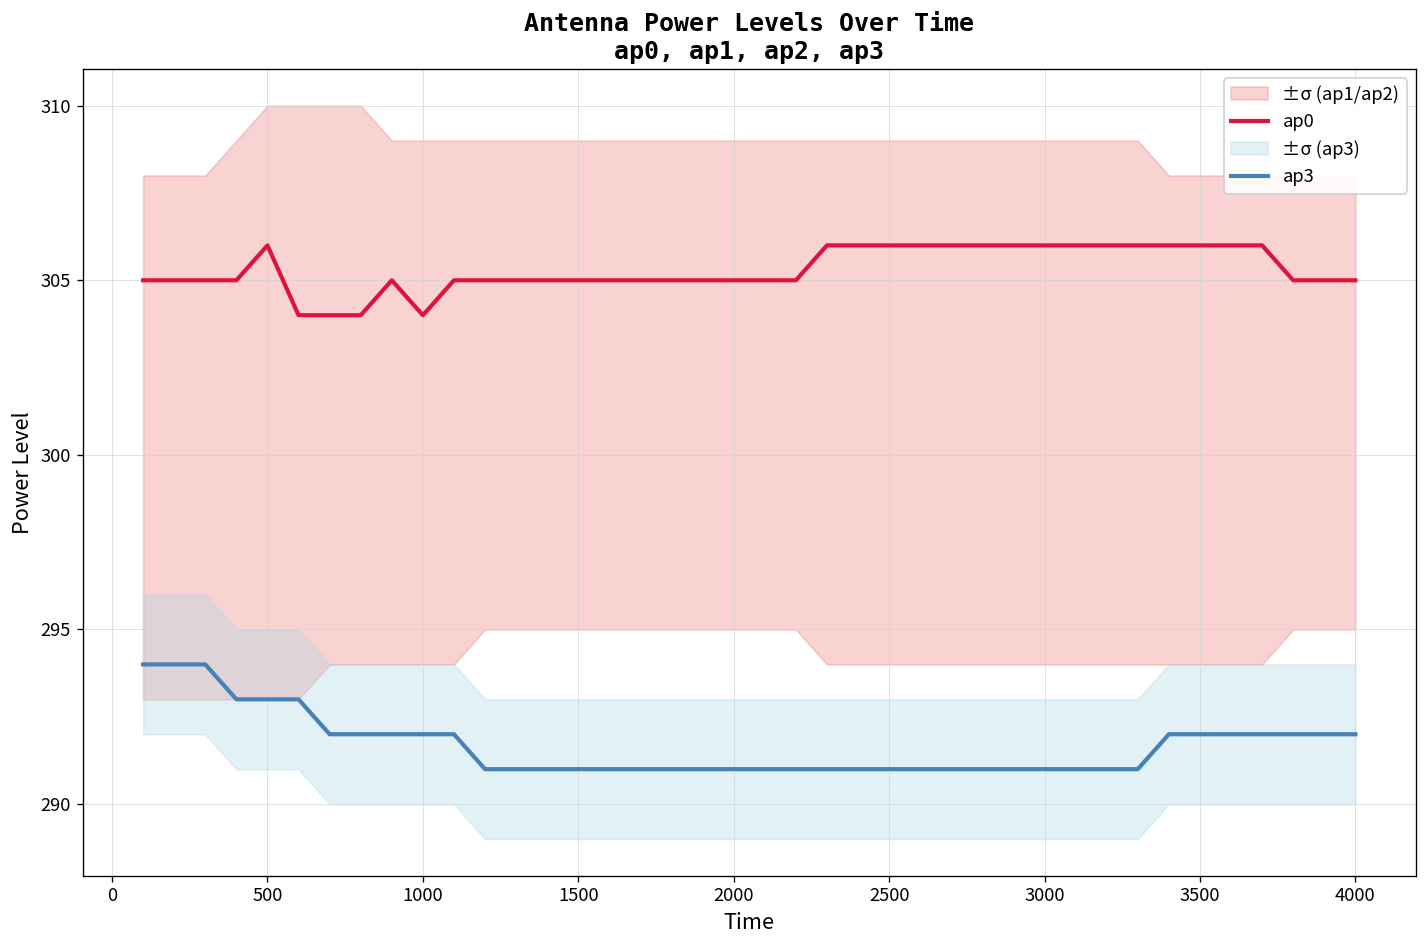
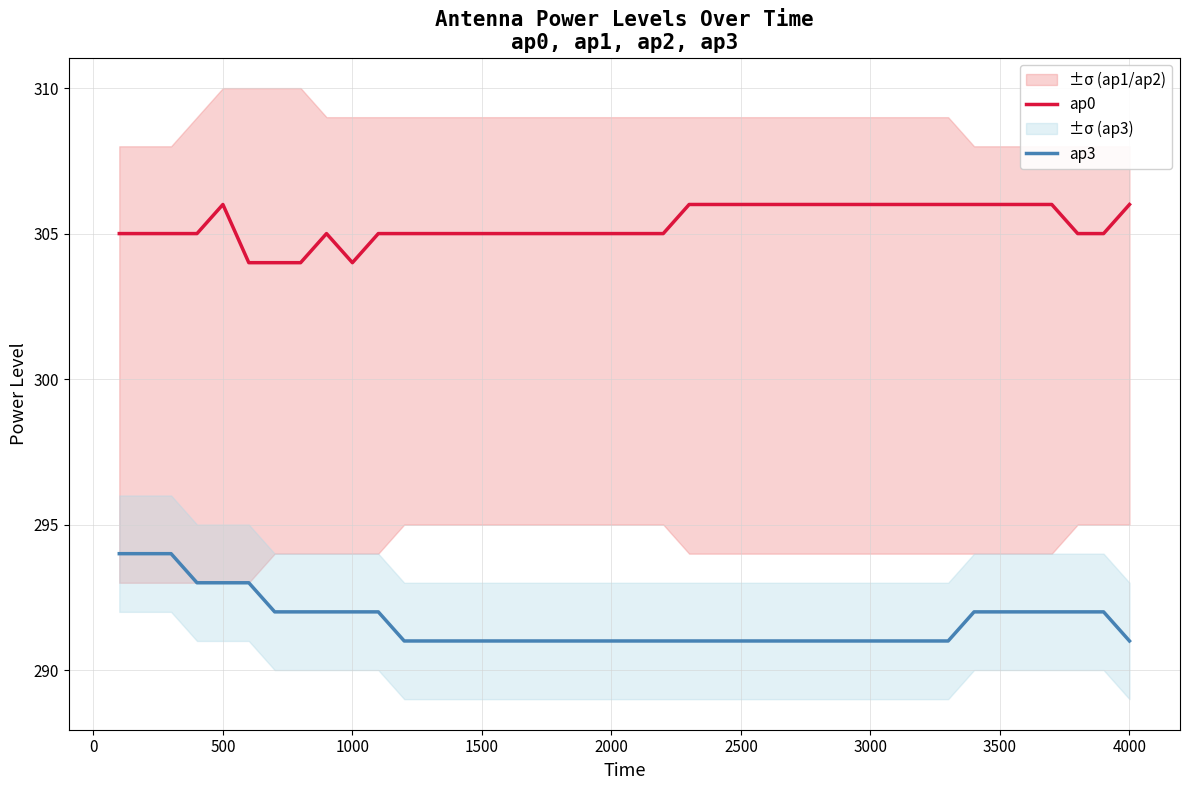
  {
    "ap0": {
      "500": 306,
      "1000": 304,
      "1500": 305,
      "2000": 305,
      "2500": 306,
      "3000": 306,
      "3500": 306,
-     "4000": 305
+     "4000": 306
    },
    "ap3": {
      "500": 293,
      "1000": 292,
      "1500": 291,
      "2000": 291,
      "2500": 291,
      "3000": 291,
      "3500": 292,
-     "4000": 292
+     "4000": 291
    }
  }
